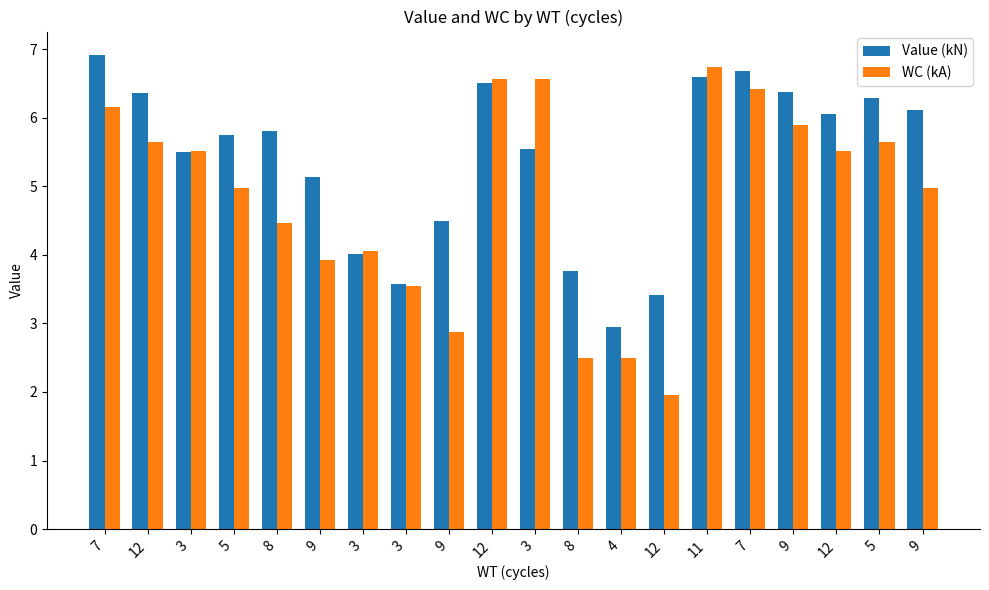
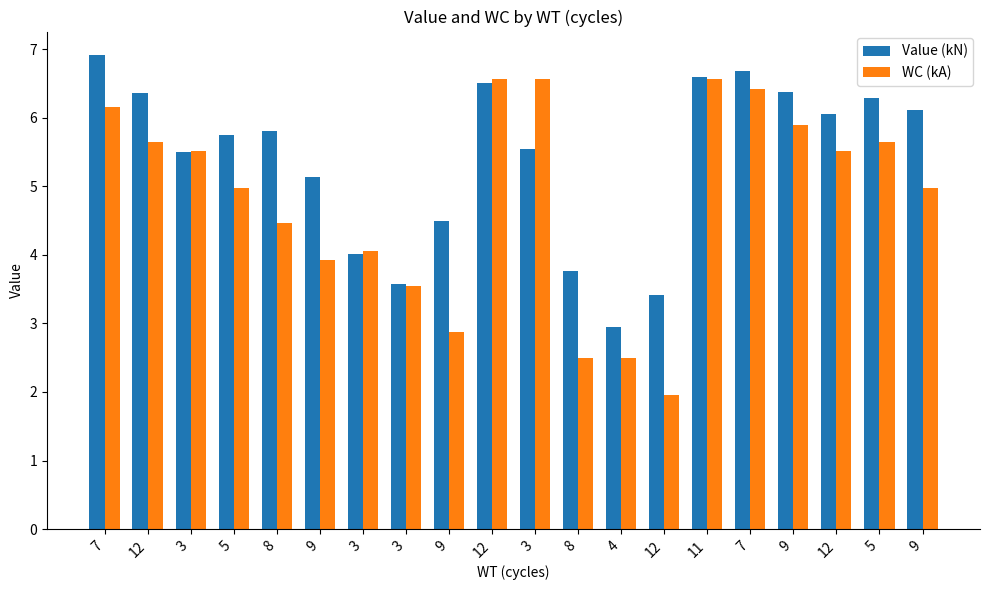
  {
    "Value (kN)": {
      "4": 3.0,
      "11": 6.6
    },
    "WC (kA)": {
      "4": 2.5,
-     "11": 6.7
+     "11": 6.6
    }
  }
